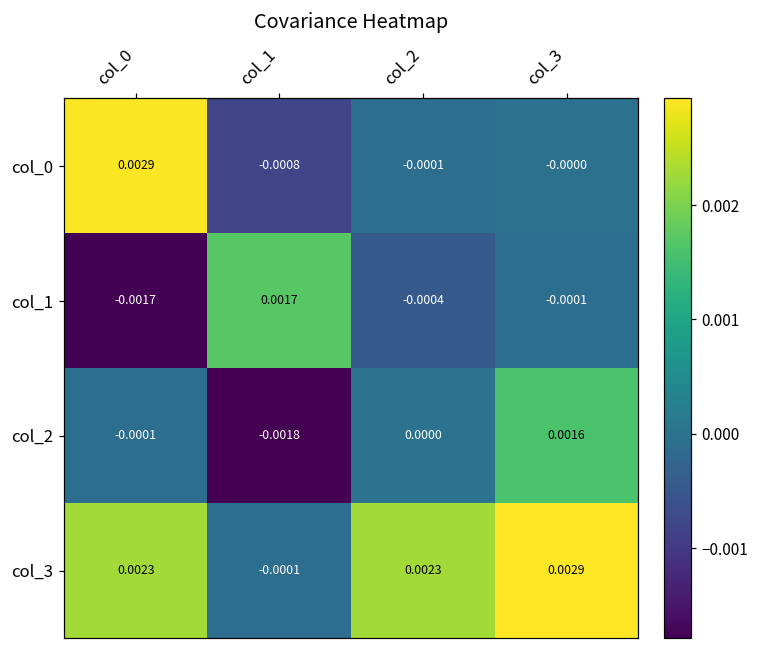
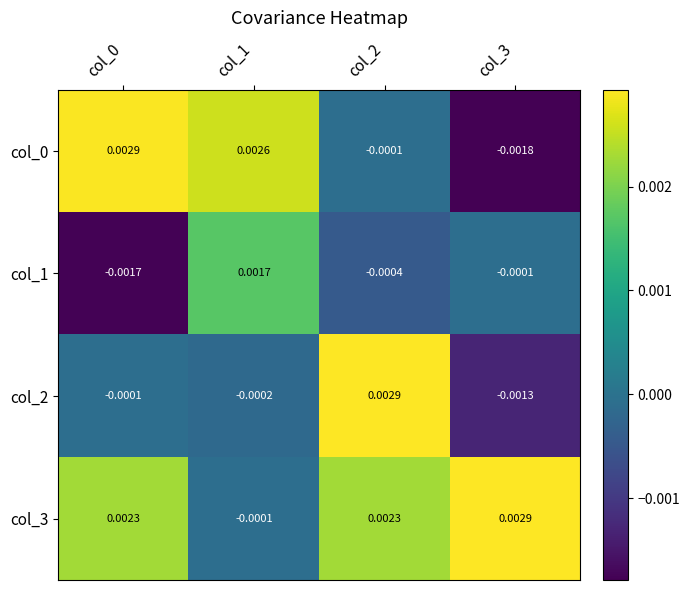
  {
    "col_0": {
      "col_0": 0.0029,
-     "col_1": -0.0008,
+     "col_1": 0.0026,
      "col_2": -0.0001,
-     "col_3": -0.0000
+     "col_3": -0.0018
    },
    "col_1": {
      "col_0": -0.0017,
      "col_1": 0.0017,
      "col_2": -0.0004,
      "col_3": -0.0001
    },
    "col_2": {
      "col_0": -0.0001,
-     "col_1": -0.0018,
-     "col_2": 0.0000,
-     "col_3": 0.0016
+     "col_1": -0.0002,
+     "col_2": 0.0029,
+     "col_3": -0.0013
    },
    "col_3": {
      "col_0": 0.0023,
      "col_1": -0.0001,
      "col_2": 0.0023,
      "col_3": 0.0029
    }
  }
